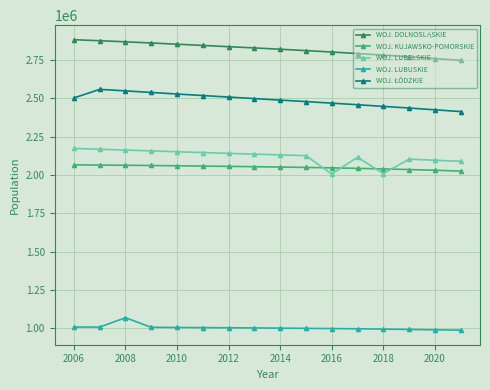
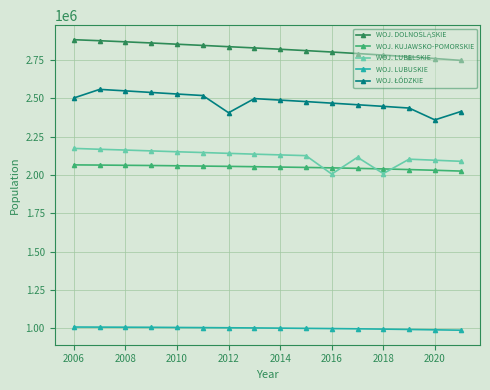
  {
    "WOJ. LUBELSKIE": {
      "2006": 2170000,
      "2008": 2160000,
      "2010": 2150000,
      "2012": 2140000,
      "2014": 2130000,
      "2016": 2010000,
      "2018": 2010000,
      "2020": 2100000
    },
    "WOJ. LUBUSKIE": {
      "2006": 1010000,
-     "2008": 1070000,
+     "2008": 1010000,
      "2010": 1000000,
      "2012": 1000000,
      "2014": 1000000,
      "2016": 1000000,
      "2018": 990000,
      "2020": 990000
    },
    "WOJ. ŁÓDZKIE": {
      "2006": 2500000,
      "2008": 2550000,
      "2010": 2530000,
-     "2012": 2510000,
+     "2012": 2410000,
      "2014": 2490000,
      "2016": 2470000,
      "2018": 2450000,
-     "2020": 2420000
+     "2020": 2360000
    }
  }
